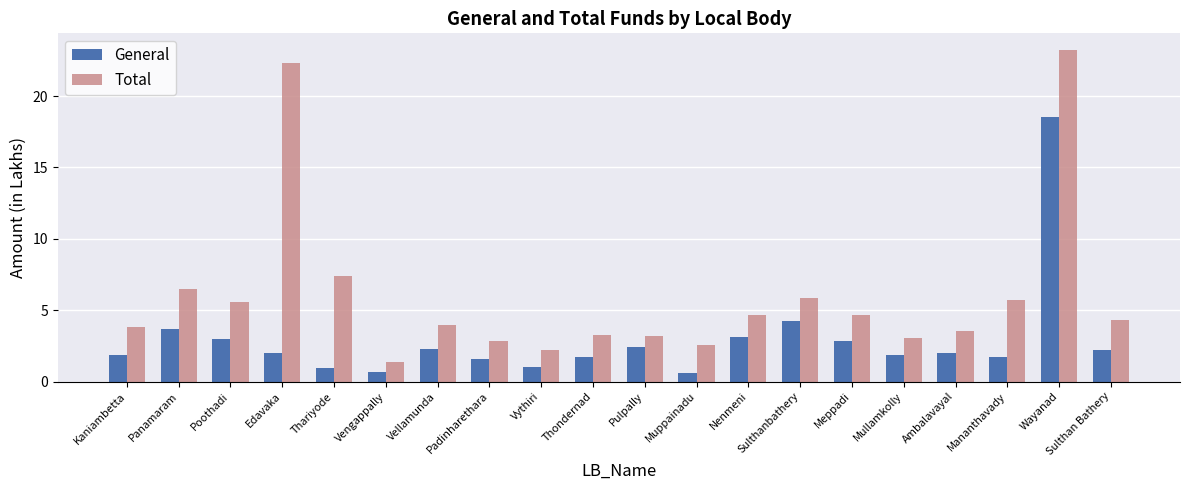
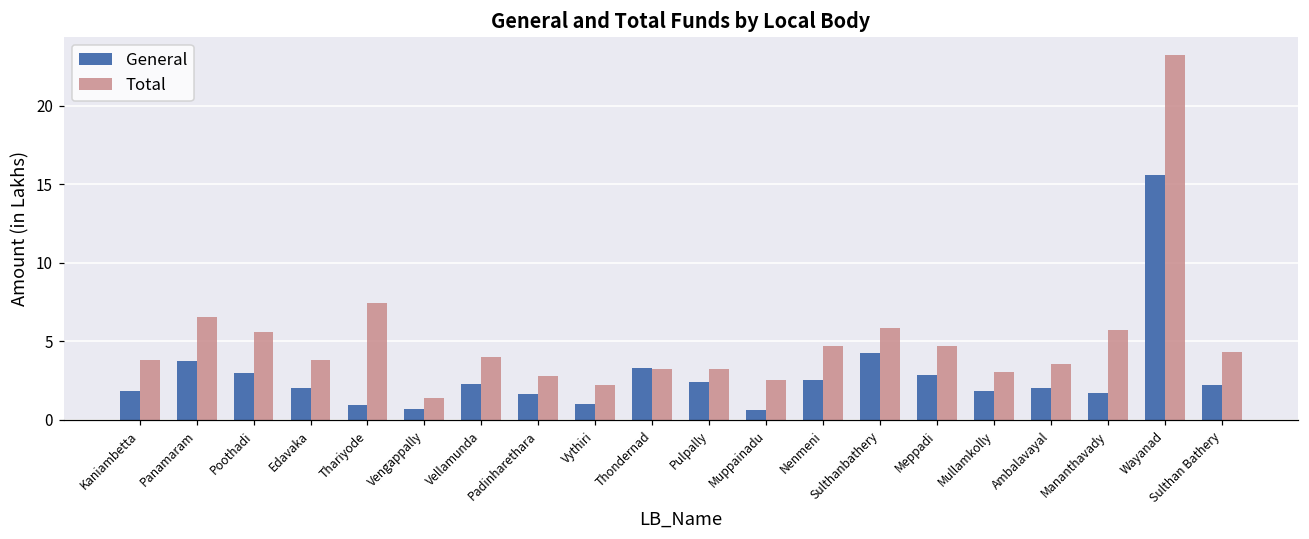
  {
    "General": {
      "Kaniambetta": 1.9,
      "Panamaram": 3.7,
      "Poothadi": 3.0,
      "Edavaka": 2.0,
      "Thariyode": 0.9,
      "Vengappally": 0.7,
      "Vellamunda": 2.3,
      "Padinharethara": 1.6,
      "Vythiri": 1.0,
-     "Thondernad": 1.7,
+     "Thondernad": 3.3,
      "Pulpally": 2.4,
      "Muppainadu": 0.6,
-     "Nenmeni": 3.1,
+     "Nenmeni": 2.5,
      "Sulthanbathery": 4.2,
      "Meppadi": 2.8,
      "Mullamkolly": 1.8,
      "Ambalavayal": 2.0,
      "Mananthavady": 1.7,
-     "Wayanad": 18.5,
+     "Wayanad": 15.6,
      "Sulthan Bathery": 2.2
    },
    "Total": {
      "Kaniambetta": 3.8,
      "Panamaram": 6.5,
      "Poothadi": 5.6,
-     "Edavaka": 22.3,
+     "Edavaka": 3.8,
      "Thariyode": 7.4,
      "Vengappally": 1.4,
      "Vellamunda": 4.0,
      "Padinharethara": 2.8,
      "Vythiri": 2.2,
      "Thondernad": 3.2,
      "Pulpally": 3.2,
      "Muppainadu": 2.5,
      "Nenmeni": 4.7,
      "Sulthanbathery": 5.9,
      "Meppadi": 4.7,
      "Mullamkolly": 3.0,
      "Ambalavayal": 3.5,
      "Mananthavady": 5.7,
      "Wayanad": 23.2,
      "Sulthan Bathery": 4.3
    }
  }
